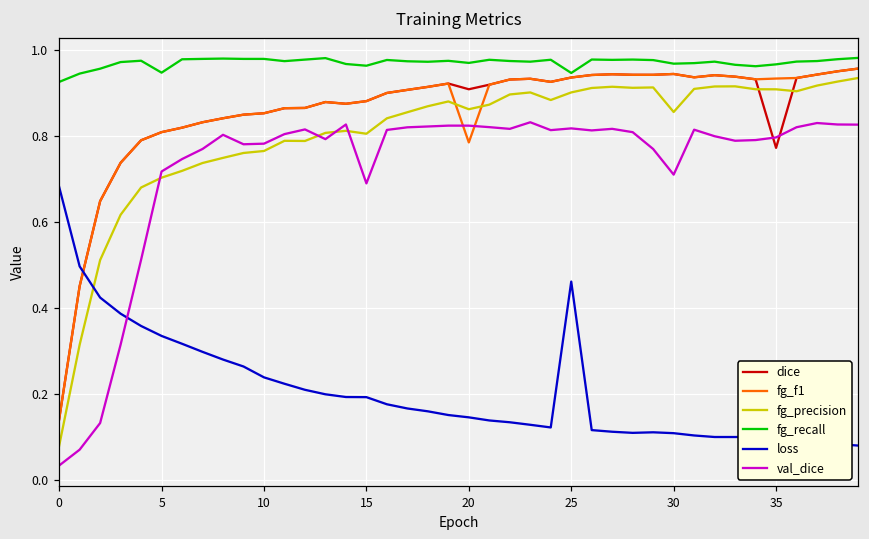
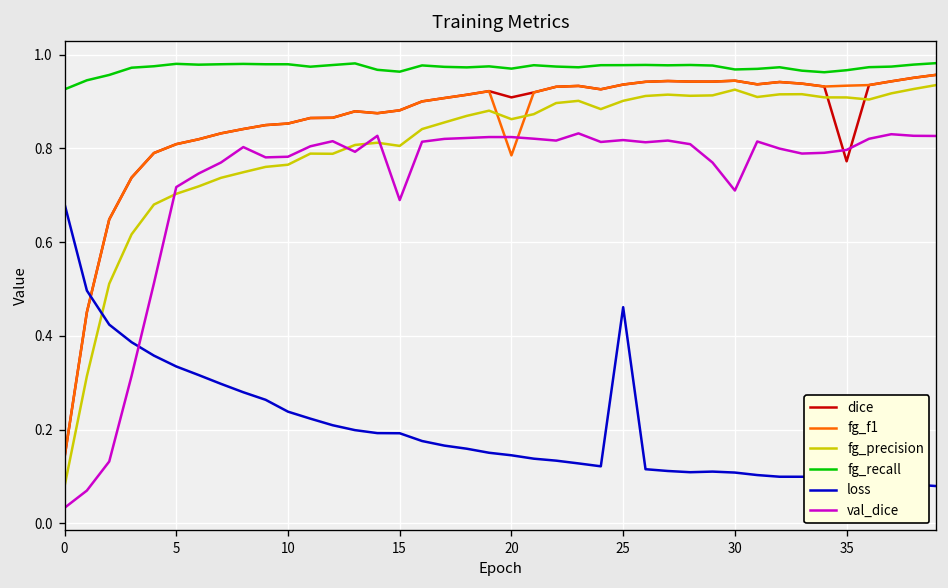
  {
    "dice": {
      "20": 0.91,
      "35": 0.77
    },
    "fg_f1": {
      "20": 0.78,
      "35": 0.93
    },
    "fg_precision": {
      "0": 0.08,
      "5": 0.70,
      "10": 0.76,
      "15": 0.81,
      "20": 0.86,
      "25": 0.90,
-     "30": 0.86,
+     "30": 0.93,
      "35": 0.91
    },
    "fg_recall": {
      "0": 0.93,
-     "5": 0.95,
+     "5": 0.98,
      "10": 0.98,
      "15": 0.96,
      "20": 0.97,
-     "25": 0.95,
+     "25": 0.98,
      "30": 0.97,
      "35": 0.97
    },
    "loss": {
      "0": 0.68,
      "5": 0.33,
      "10": 0.24,
      "15": 0.19,
      "20": 0.15,
      "25": 0.46,
      "30": 0.11
    },
    "val_dice": {
      "0": 0.03,
      "5": 0.72,
      "10": 0.78,
      "15": 0.69,
      "20": 0.82,
      "25": 0.82,
      "30": 0.71,
      "35": 0.80
    }
  }
